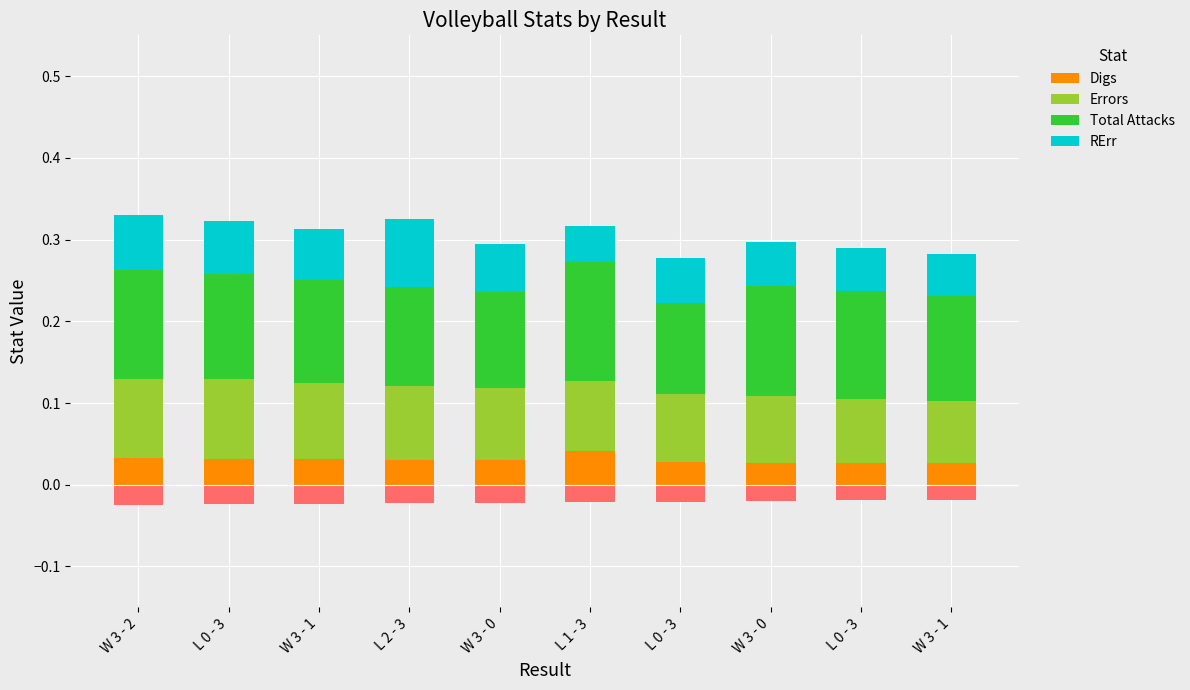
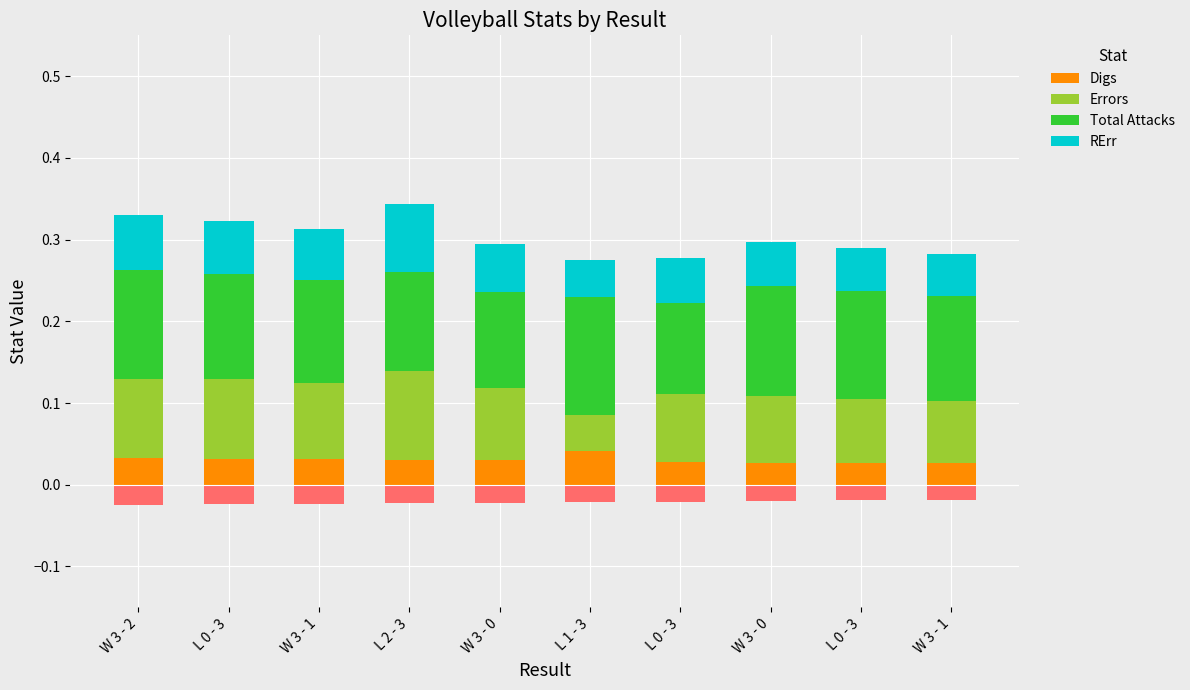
  {
    "Digs": {
      "W 3 - 2": 0.03,
      "L 2 - 3": 0.03,
      "L 1 - 3": 0.04
    },
    "Errors": {
      "W 3 - 2": 0.10,
-     "L 2 - 3": 0.09,
-     "L 1 - 3": 0.09
+     "L 2 - 3": 0.11,
+     "L 1 - 3": 0.04
    },
    "Total Attacks": {
      "W 3 - 2": 0.13,
      "L 2 - 3": 0.12,
      "L 1 - 3": 0.15
    },
    "RErr": {
      "W 3 - 2": 0.07,
      "L 2 - 3": 0.08,
      "L 1 - 3": 0.04
    }
  }
